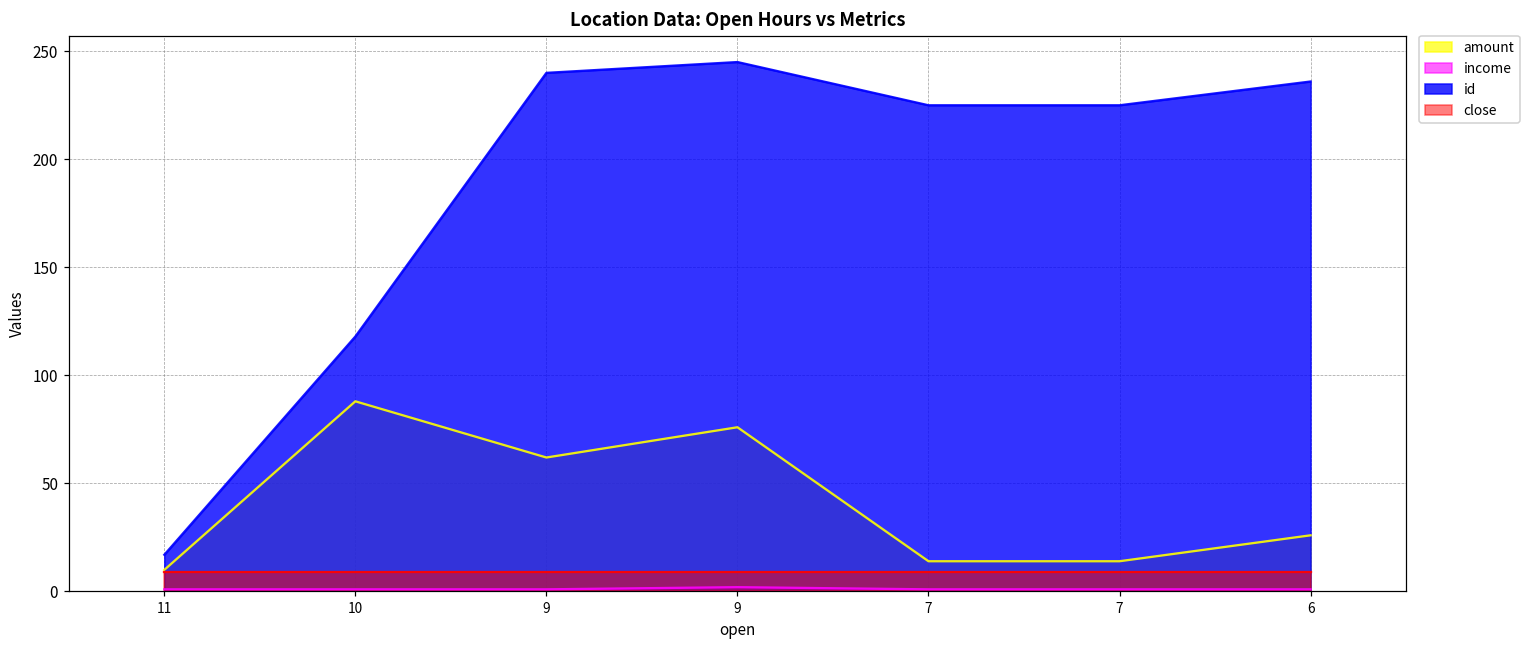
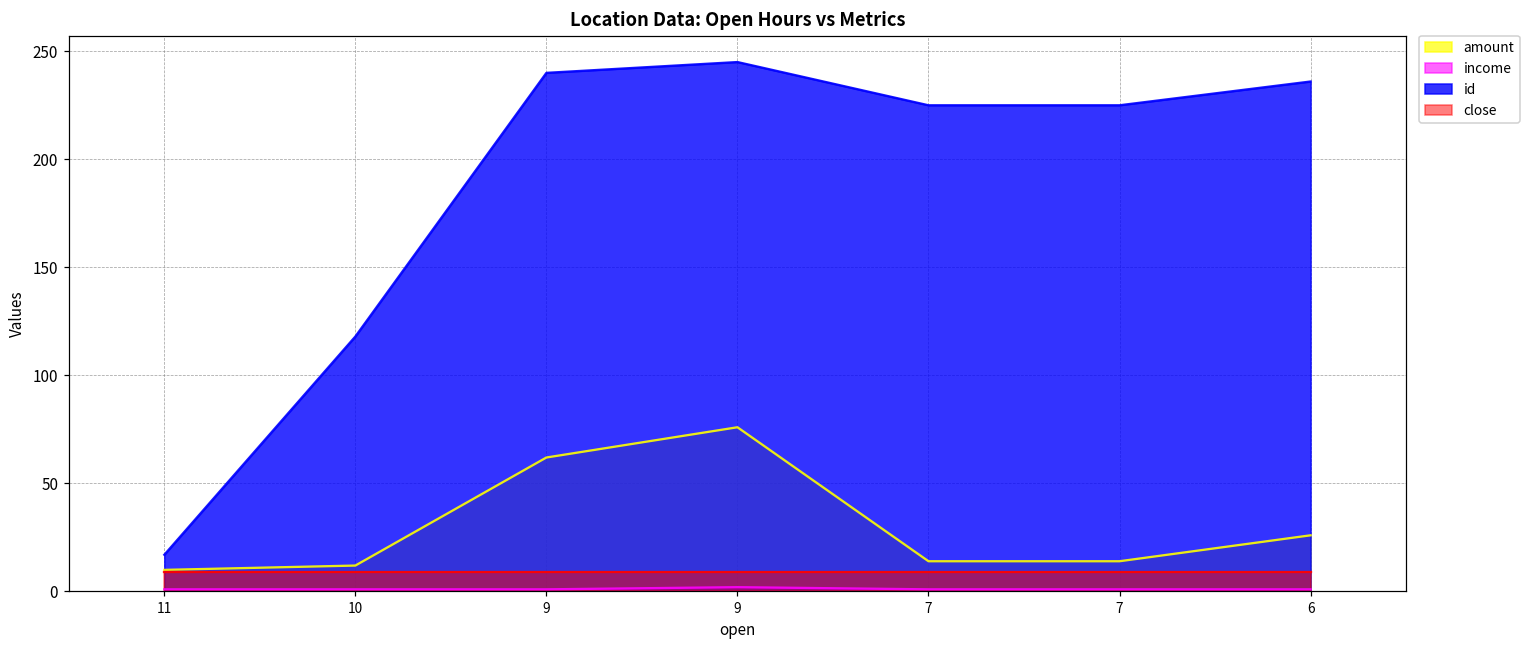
  {
    "amount": {
-     "10": 88,
+     "10": 12,
      "6": 26
    },
    "income": {
      "11": 1,
      "10": 1,
      "6": 1
    },
    "id": {
      "11": 17,
      "10": 118,
      "6": 236
    },
    "close": {
      "10": 9,
      "6": 9
    }
  }
